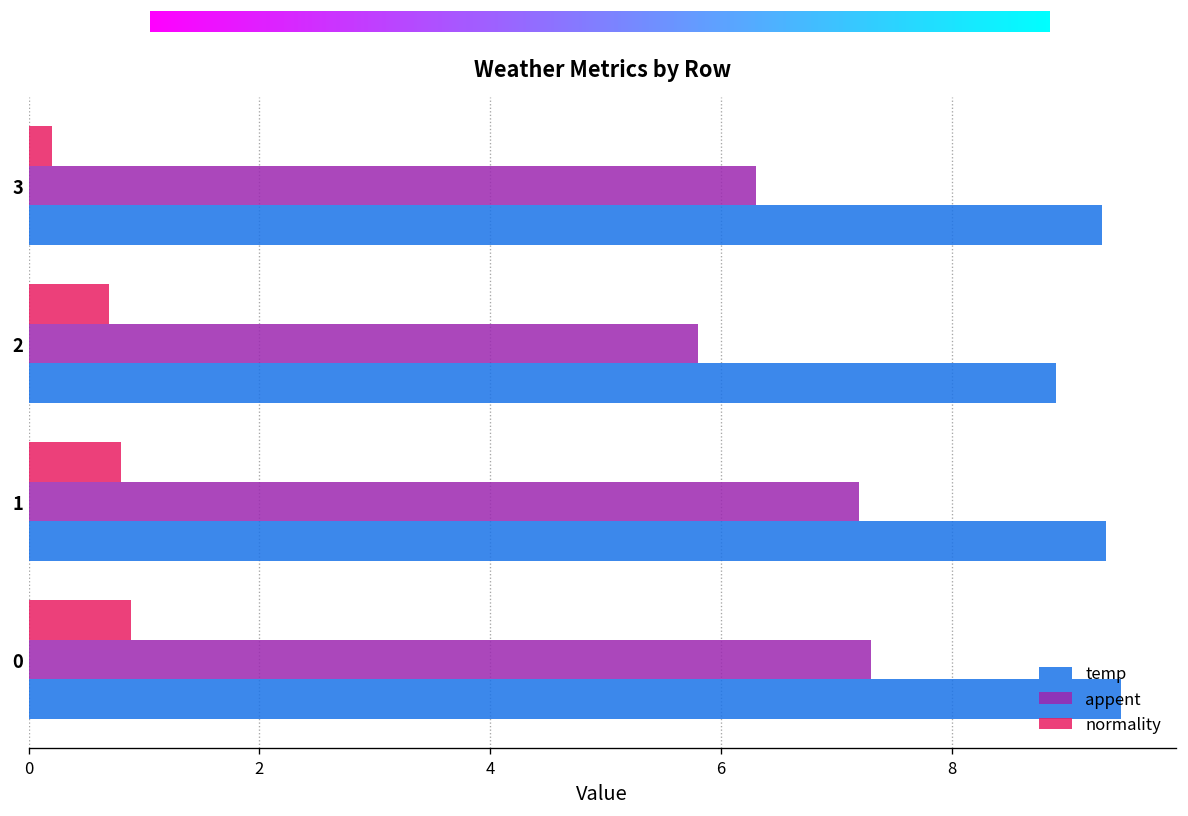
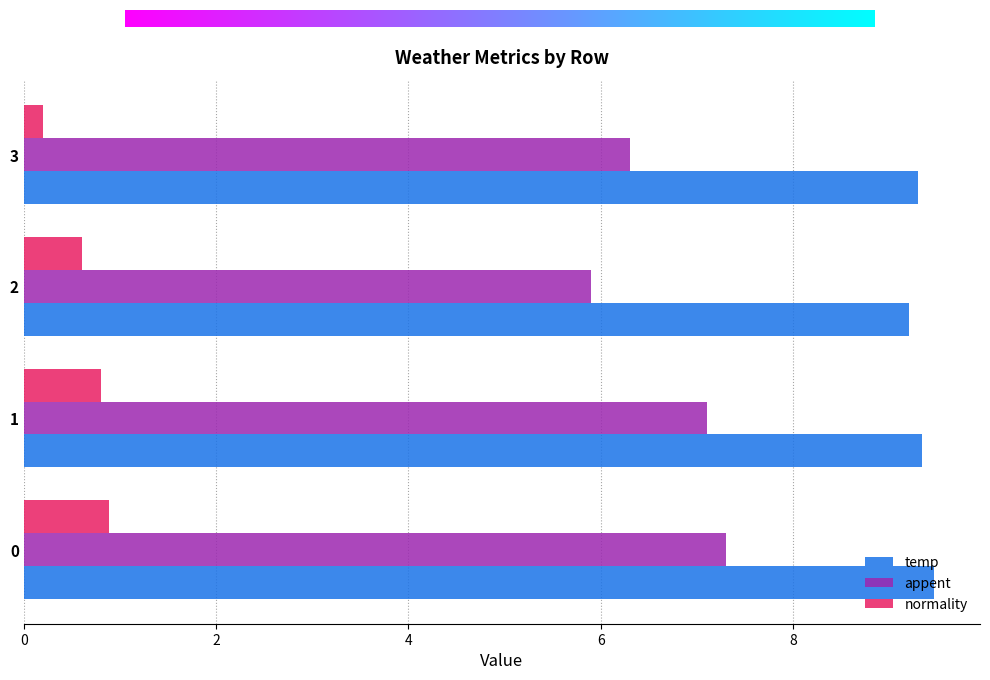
  {
    "temp": {
      "3": 9.3,
-     "2": 8.9,
+     "2": 9.2,
      "1": 9.3,
      "0": 9.5
    },
    "appent": {
      "3": 6.3,
-     "2": 5.8,
-     "1": 7.2,
+     "2": 5.9,
+     "1": 7.1,
      "0": 7.3
    },
    "normality": {
      "3": 0.2,
-     "2": 0.7,
+     "2": 0.6,
      "1": 0.8,
      "0": 0.9
    }
  }
